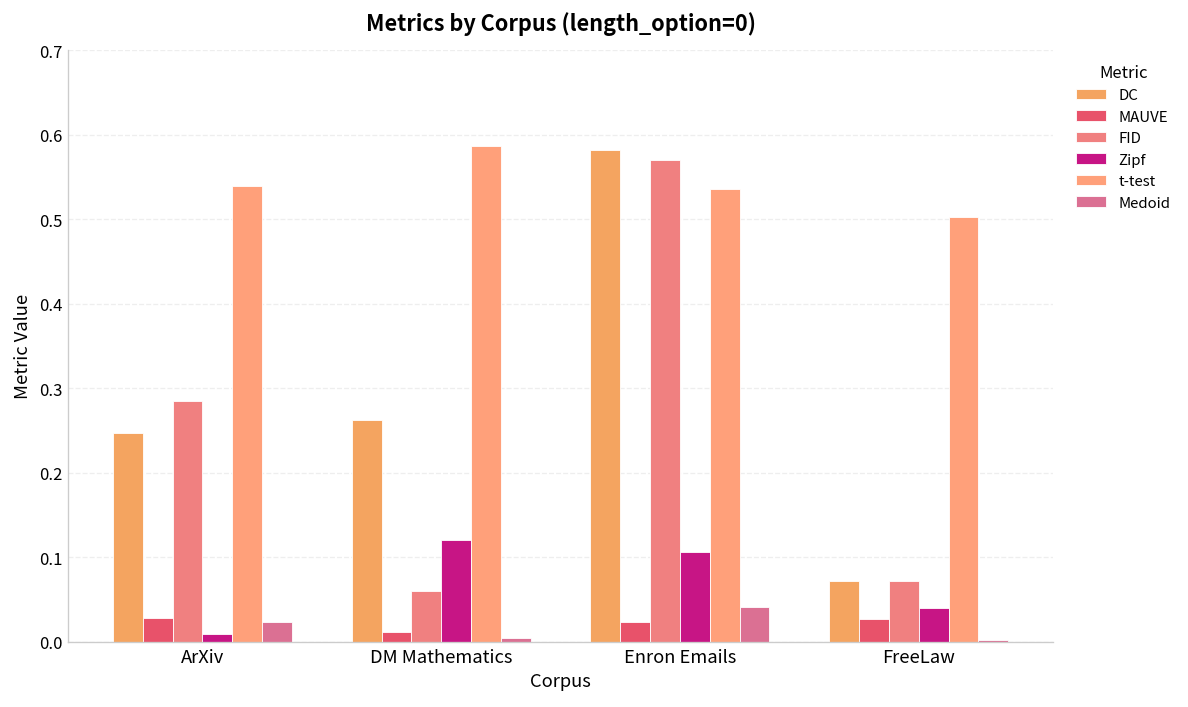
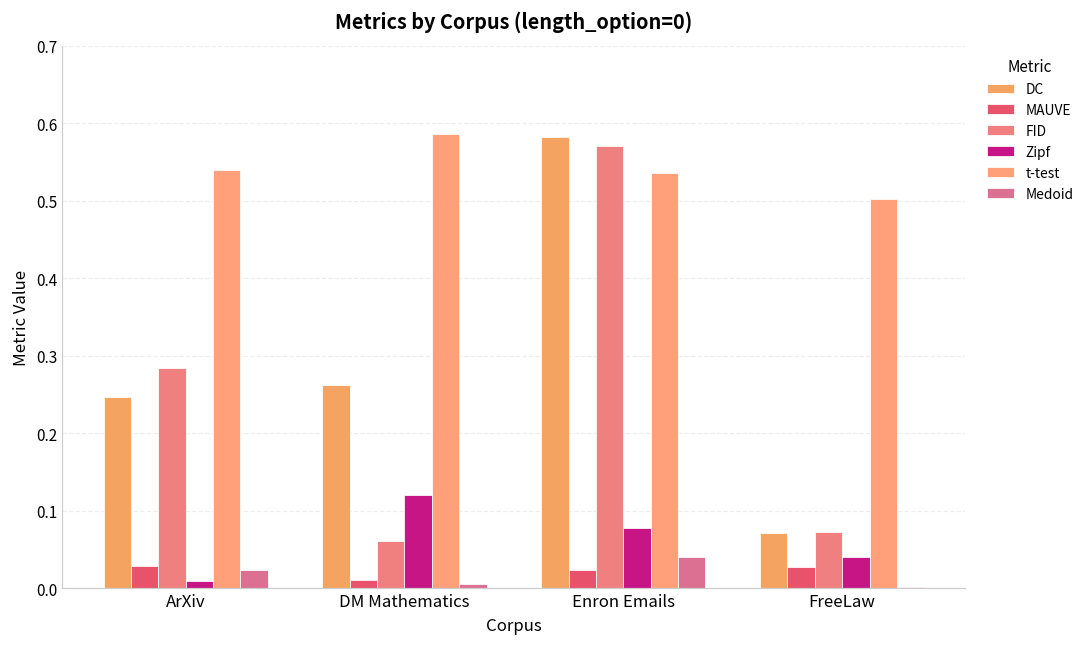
  {
    "Zipf": {
      "ArXiv": 0.01,
      "DM Mathematics": 0.12,
-     "Enron Emails": 0.11,
+     "Enron Emails": 0.08,
      "FreeLaw": 0.04
    }
  }
